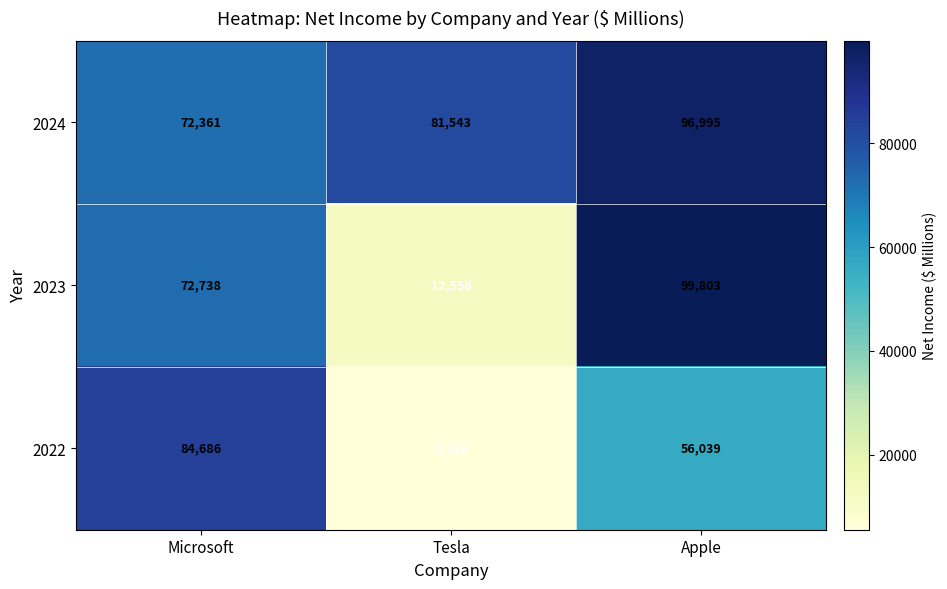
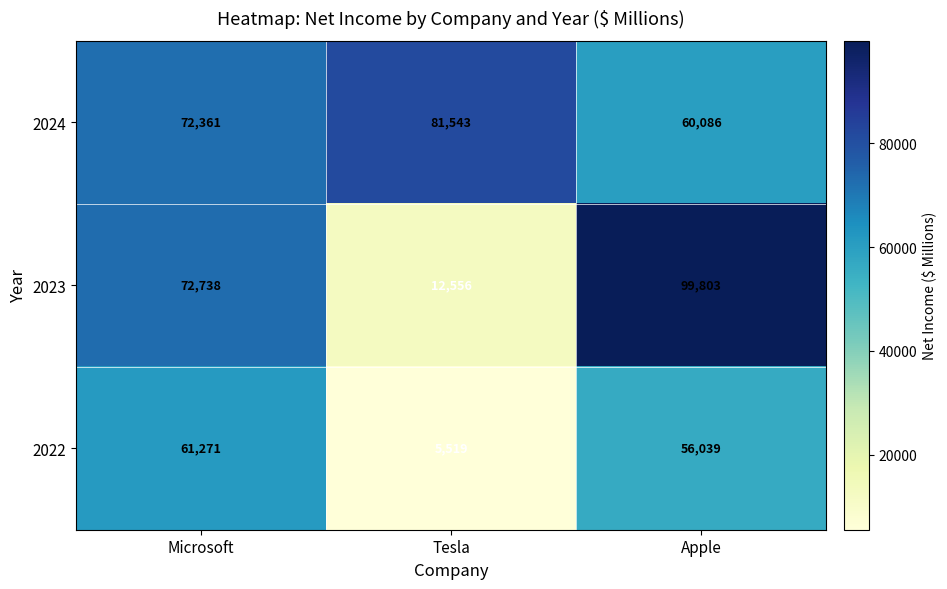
  {
    "2024": {
      "Microsoft": "72,361",
      "Tesla": "81,543",
-     "Apple": "96,995"
+     "Apple": "60,086"
    },
    "2023": {
      "Microsoft": "72,738",
      "Tesla": "12,556",
      "Apple": "99,803"
    },
    "2022": {
-     "Microsoft": "84,686",
+     "Microsoft": "61,271",
      "Apple": "56,039"
    }
  }
